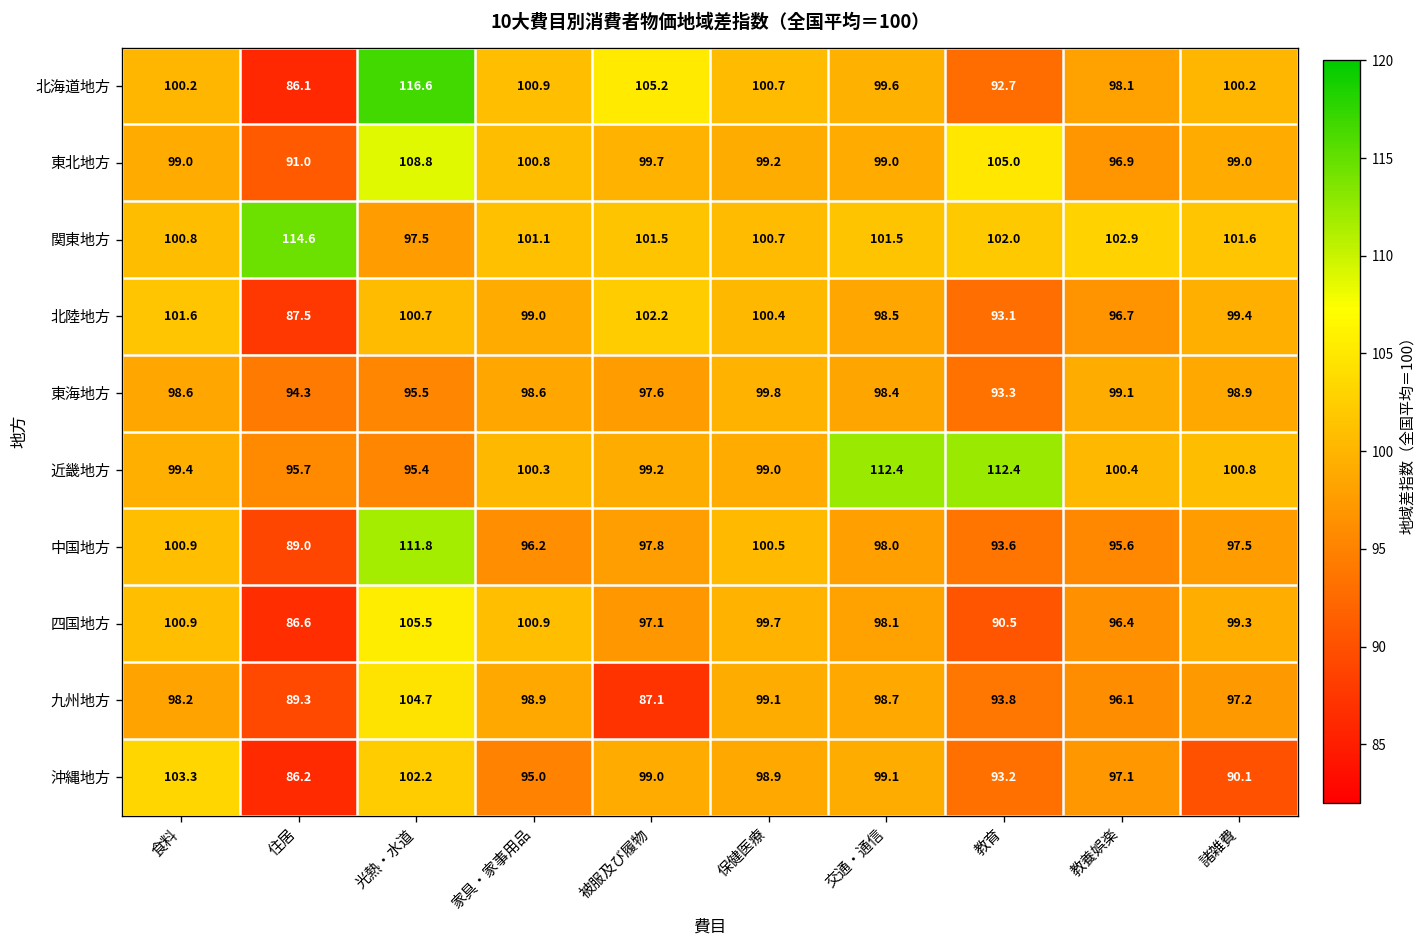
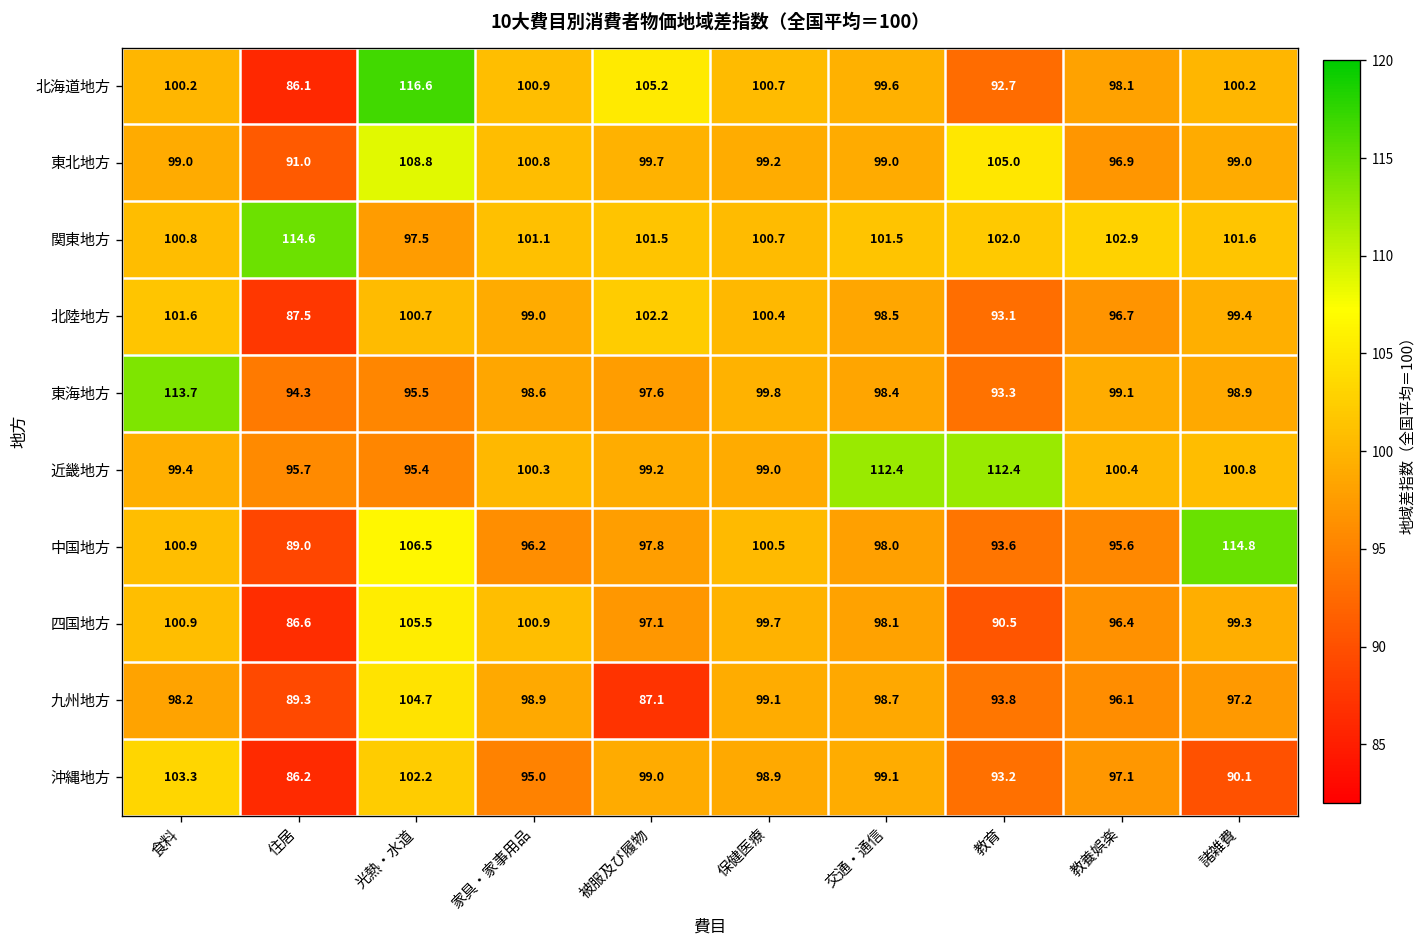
  {
    "北海道地方": {
      "食料": 100.2,
      "住居": 86.1,
      "光熱・水道": 116.6,
      "家具・家事用品": 100.9,
      "被服及び履物": 105.2,
      "保健医療": 100.7,
      "交通・通信": 99.6,
      "教育": 92.7,
      "教養娯楽": 98.1,
      "諸雑費": 100.2
    },
    "東北地方": {
      "食料": 99.0,
      "住居": 91.0,
      "光熱・水道": 108.8,
      "家具・家事用品": 100.8,
      "被服及び履物": 99.7,
      "保健医療": 99.2,
      "交通・通信": 99.0,
      "教育": 105.0,
      "教養娯楽": 96.9,
      "諸雑費": 99.0
    },
    "関東地方": {
      "食料": 100.8,
      "住居": 114.6,
      "光熱・水道": 97.5,
      "家具・家事用品": 101.1,
      "被服及び履物": 101.5,
      "保健医療": 100.7,
      "交通・通信": 101.5,
      "教育": 102.0,
      "教養娯楽": 102.9,
      "諸雑費": 101.6
    },
    "北陸地方": {
      "食料": 101.6,
      "住居": 87.5,
      "光熱・水道": 100.7,
      "家具・家事用品": 99.0,
      "被服及び履物": 102.2,
      "保健医療": 100.4,
      "交通・通信": 98.5,
      "教育": 93.1,
      "教養娯楽": 96.7,
      "諸雑費": 99.4
    },
    "東海地方": {
-     "食料": 98.6,
+     "食料": 113.7,
      "住居": 94.3,
      "光熱・水道": 95.5,
      "家具・家事用品": 98.6,
      "被服及び履物": 97.6,
      "保健医療": 99.8,
      "交通・通信": 98.4,
      "教育": 93.3,
      "教養娯楽": 99.1,
      "諸雑費": 98.9
    },
    "近畿地方": {
      "食料": 99.4,
      "住居": 95.7,
      "光熱・水道": 95.4,
      "家具・家事用品": 100.3,
      "被服及び履物": 99.2,
      "保健医療": 99.0,
      "交通・通信": 112.4,
      "教育": 112.4,
      "教養娯楽": 100.4,
      "諸雑費": 100.8
    },
    "中国地方": {
      "食料": 100.9,
      "住居": 89.0,
-     "光熱・水道": 111.8,
+     "光熱・水道": 106.5,
      "家具・家事用品": 96.2,
      "被服及び履物": 97.8,
      "保健医療": 100.5,
      "交通・通信": 98.0,
      "教育": 93.6,
      "教養娯楽": 95.6,
-     "諸雑費": 97.5
+     "諸雑費": 114.8
    },
    "四国地方": {
      "食料": 100.9,
      "住居": 86.6,
      "光熱・水道": 105.5,
      "家具・家事用品": 100.9,
      "被服及び履物": 97.1,
      "保健医療": 99.7,
      "交通・通信": 98.1,
      "教育": 90.5,
      "教養娯楽": 96.4,
      "諸雑費": 99.3
    },
    "九州地方": {
      "食料": 98.2,
      "住居": 89.3,
      "光熱・水道": 104.7,
      "家具・家事用品": 98.9,
      "被服及び履物": 87.1,
      "保健医療": 99.1,
      "交通・通信": 98.7,
      "教育": 93.8,
      "教養娯楽": 96.1,
      "諸雑費": 97.2
    },
    "沖縄地方": {
      "食料": 103.3,
      "住居": 86.2,
      "光熱・水道": 102.2,
      "家具・家事用品": 95.0,
      "被服及び履物": 99.0,
      "保健医療": 98.9,
      "交通・通信": 99.1,
      "教育": 93.2,
      "教養娯楽": 97.1,
      "諸雑費": 90.1
    }
  }
